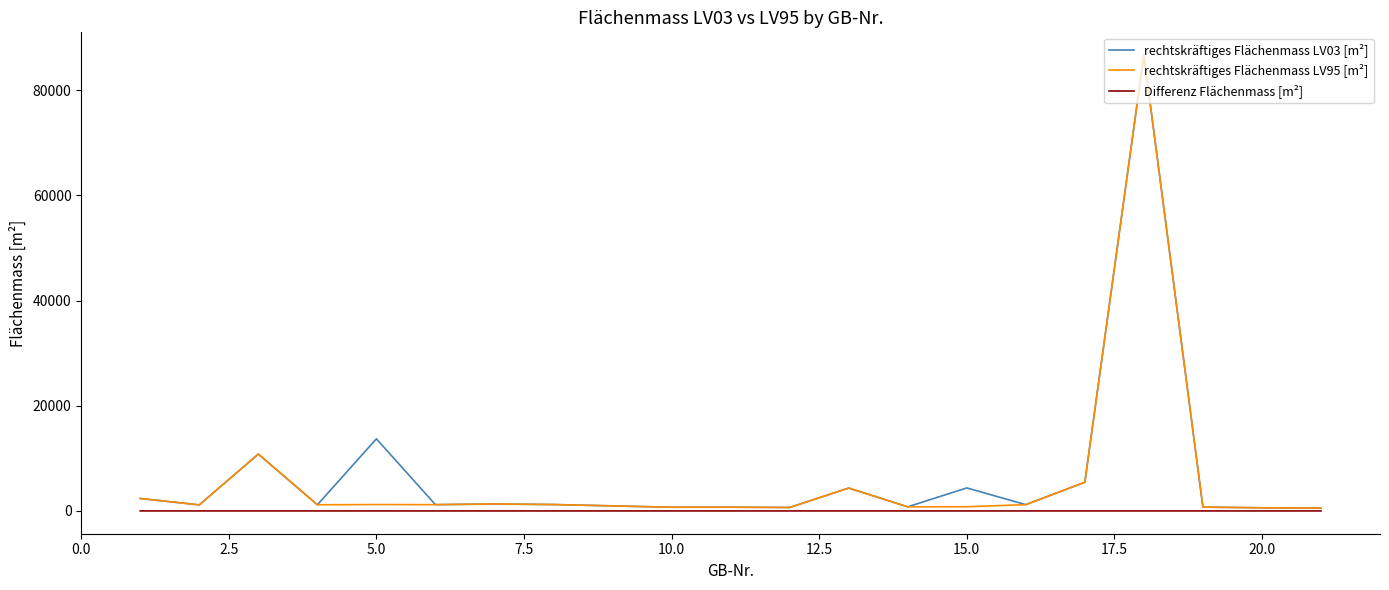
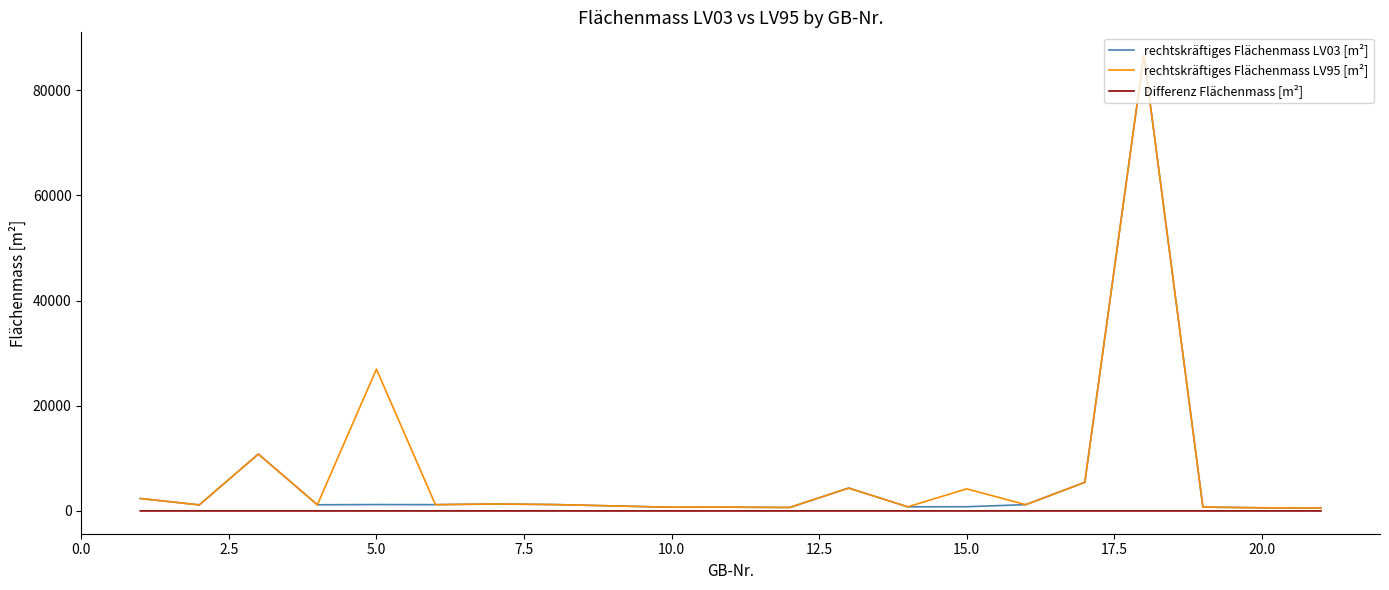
  {
    "rechtskräftiges Flächenmass LV03 [m²]": {
-     "5.0": 14000,
-     "15.0": 4000
+     "5.0": 1000,
+     "15.0": 1000
    },
    "rechtskräftiges Flächenmass LV95 [m²]": {
-     "5.0": 1000,
-     "15.0": 1000
+     "5.0": 27000,
+     "15.0": 4000
    },
    "Differenz Flächenmass [m²]": {
      "5.0": 0,
      "10.0": 0,
      "15.0": 0,
      "20.0": 0
    }
  }
